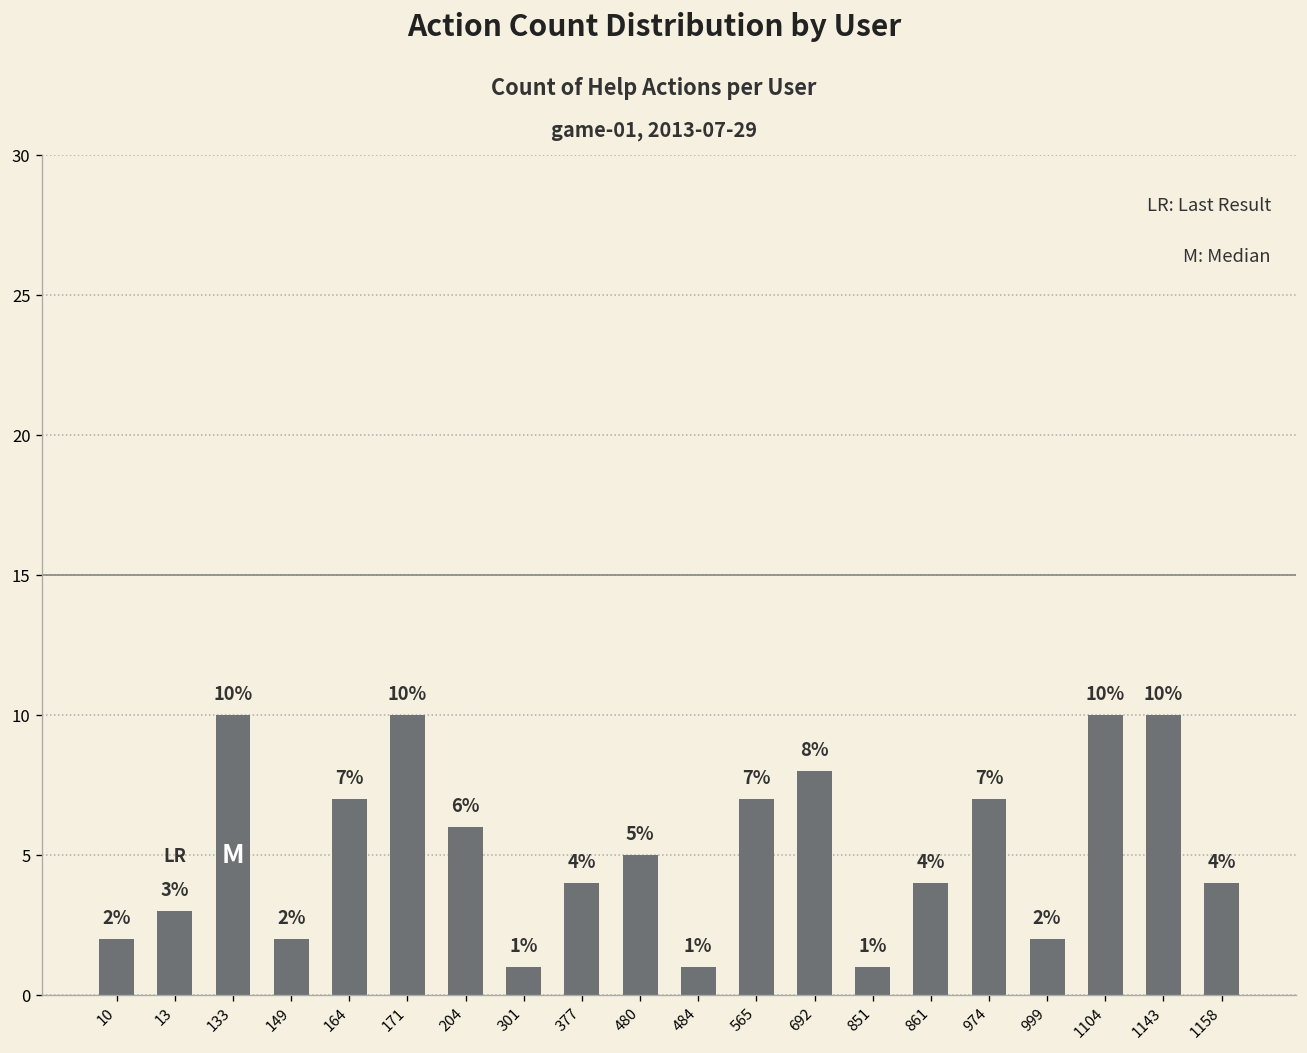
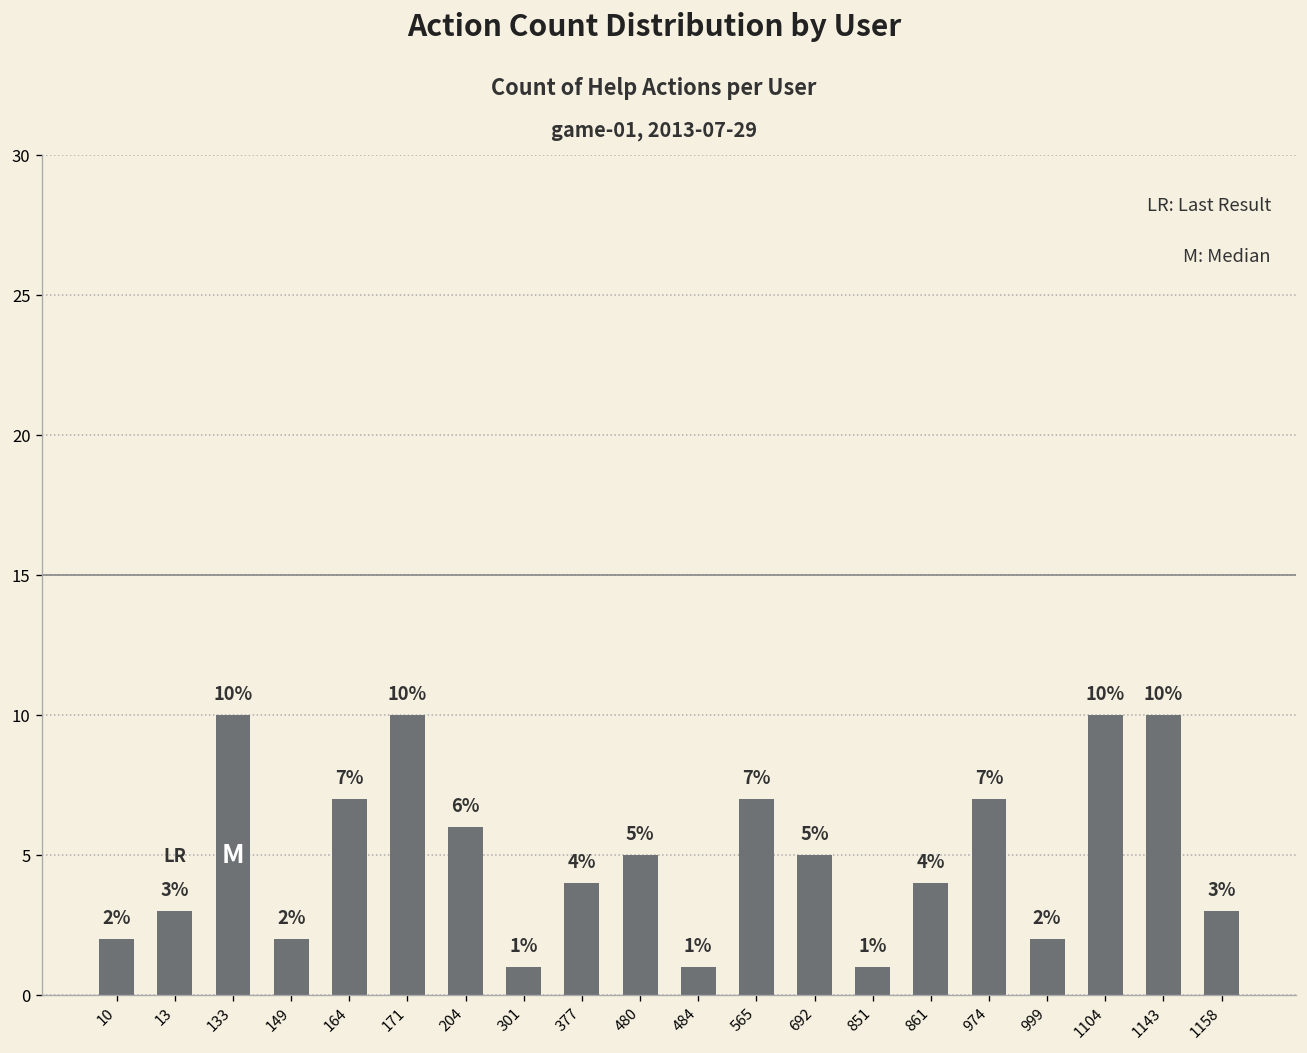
  {
    "10": "2%",
    "13": "3%",
    "133": "10%",
    "149": "2%",
    "164": "7%",
    "171": "10%",
    "204": "6%",
    "301": "1%",
    "377": "4%",
    "480": "5%",
    "484": "1%",
    "565": "7%",
-   "692": "8%",
+   "692": "5%",
    "851": "1%",
    "861": "4%",
    "974": "7%",
    "999": "2%",
    "1104": "10%",
    "1143": "10%",
-   "1158": "4%"
+   "1158": "3%"
  }
